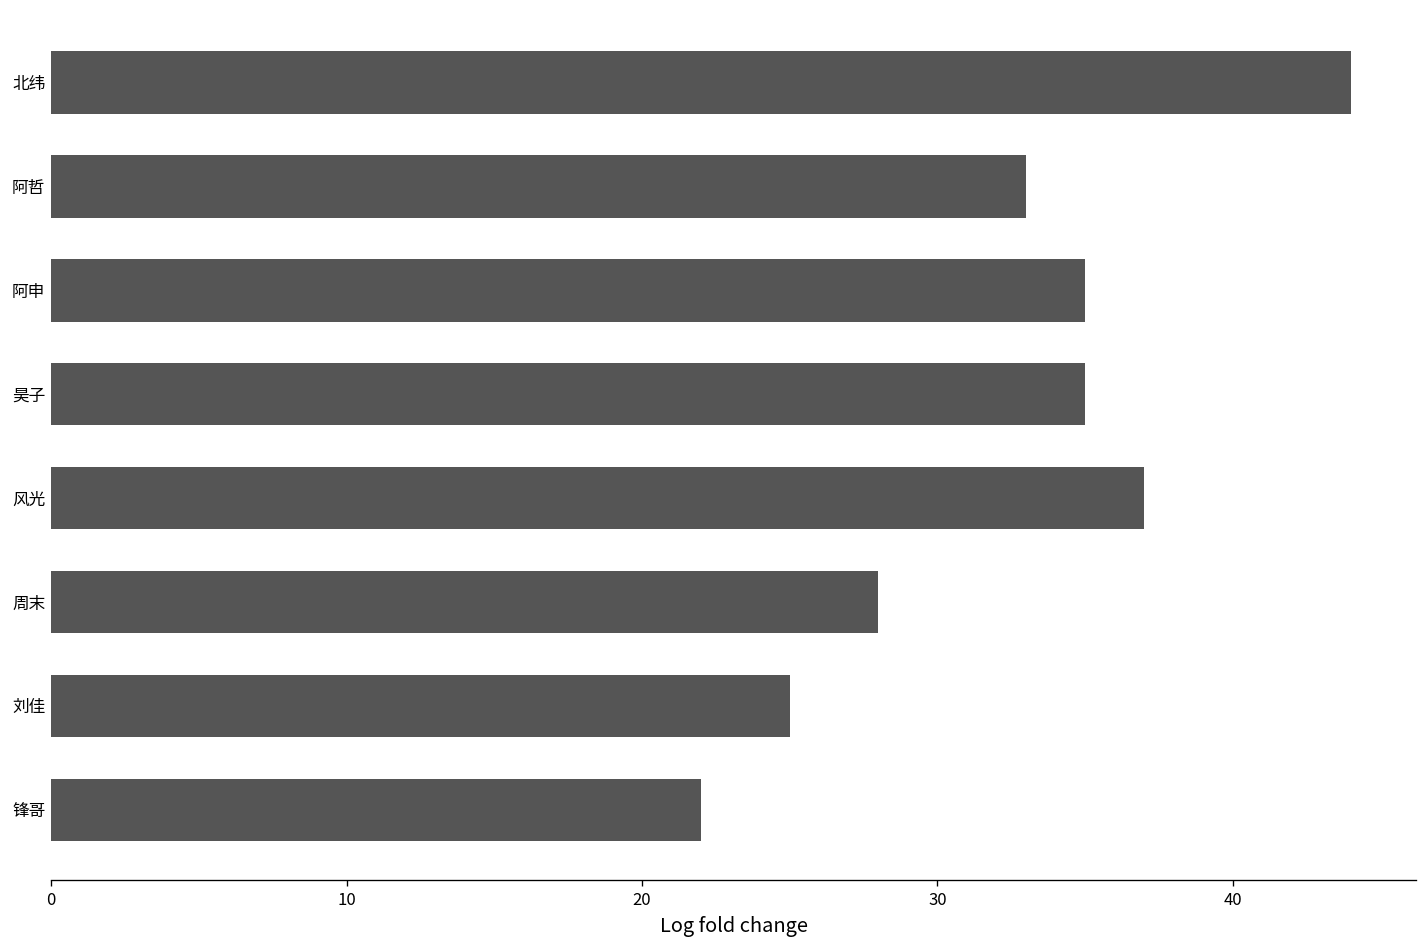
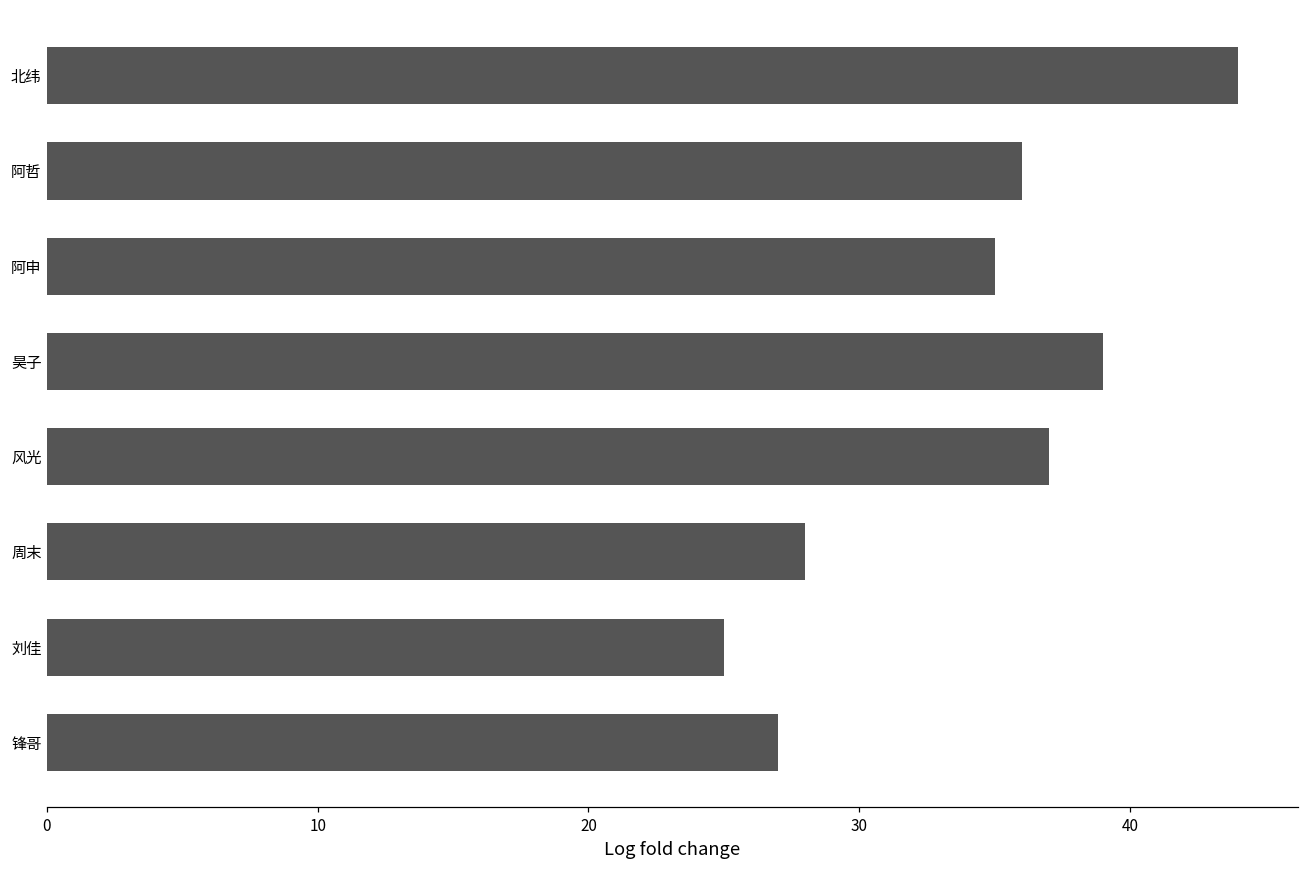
  {
    "北纬": 44,
-   "阿哲": 33,
+   "阿哲": 36,
    "阿申": 35,
-   "昊子": 35,
+   "昊子": 39,
    "风光": 37,
    "周末": 28,
    "刘佳": 25,
-   "锋哥": 22
+   "锋哥": 27
  }
